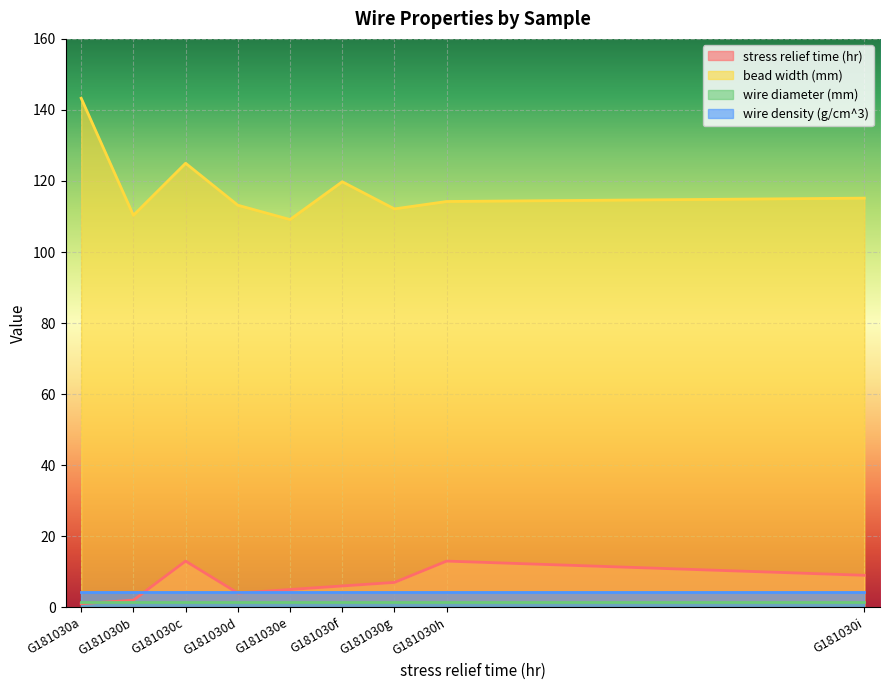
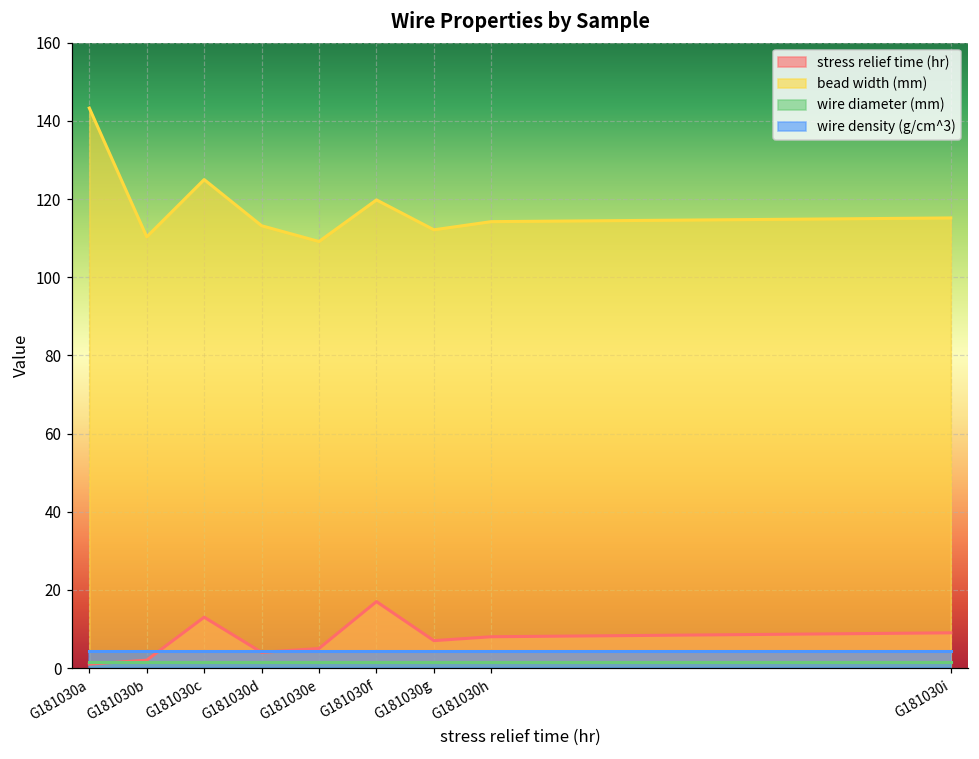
  {
    "stress relief time (hr)": {
      "G181030c": 13,
-     "G181030f": 6,
+     "G181030f": 17,
      "G181030g": 7,
-     "G181030h": 13,
+     "G181030h": 8,
      "G181030i": 9
    },
    "bead width (mm)": {
      "G181030a": 143,
      "G181030b": 110,
      "G181030c": 125,
      "G181030d": 113,
      "G181030e": 109,
      "G181030f": 120,
      "G181030g": 112,
      "G181030h": 114,
      "G181030i": 115
    },
    "wire diameter (mm)": {
      "G181030c": 2,
      "G181030d": 2,
      "G181030e": 2,
      "G181030f": 2,
      "G181030g": 2,
      "G181030h": 2,
      "G181030i": 2
    },
    "wire density (g/cm^3)": {
      "G181030a": 4,
      "G181030b": 4,
      "G181030c": 4,
      "G181030f": 4,
      "G181030g": 4,
      "G181030h": 4,
      "G181030i": 4
    }
  }
